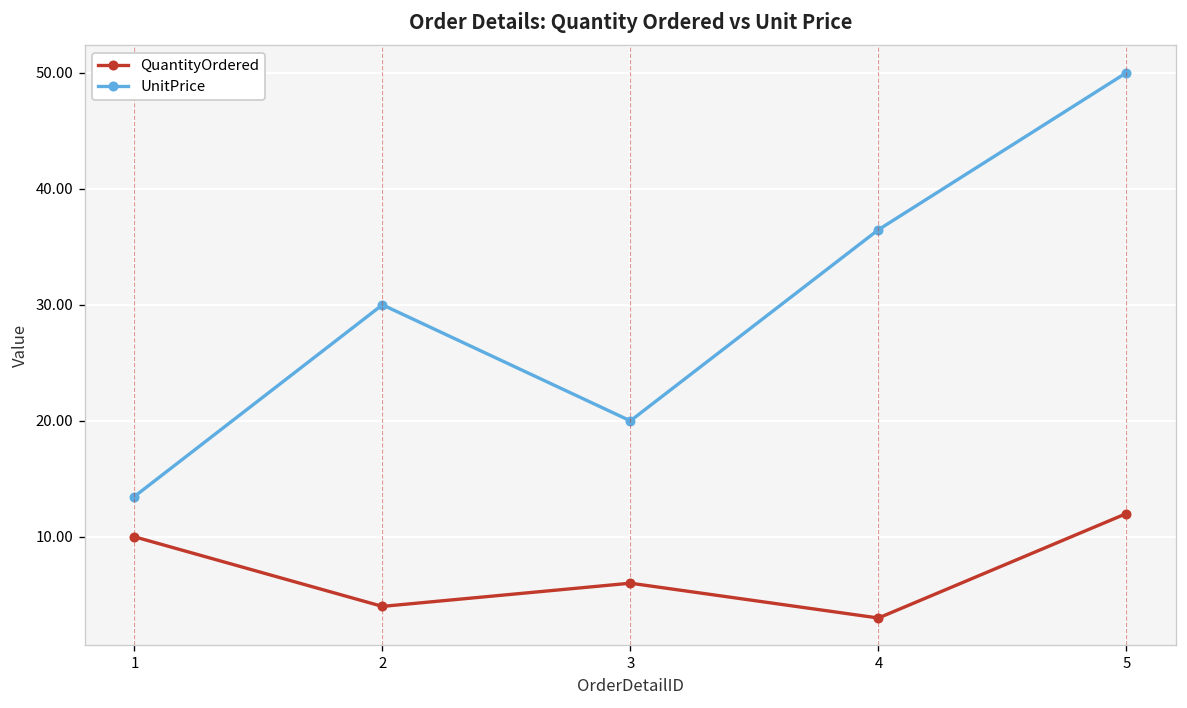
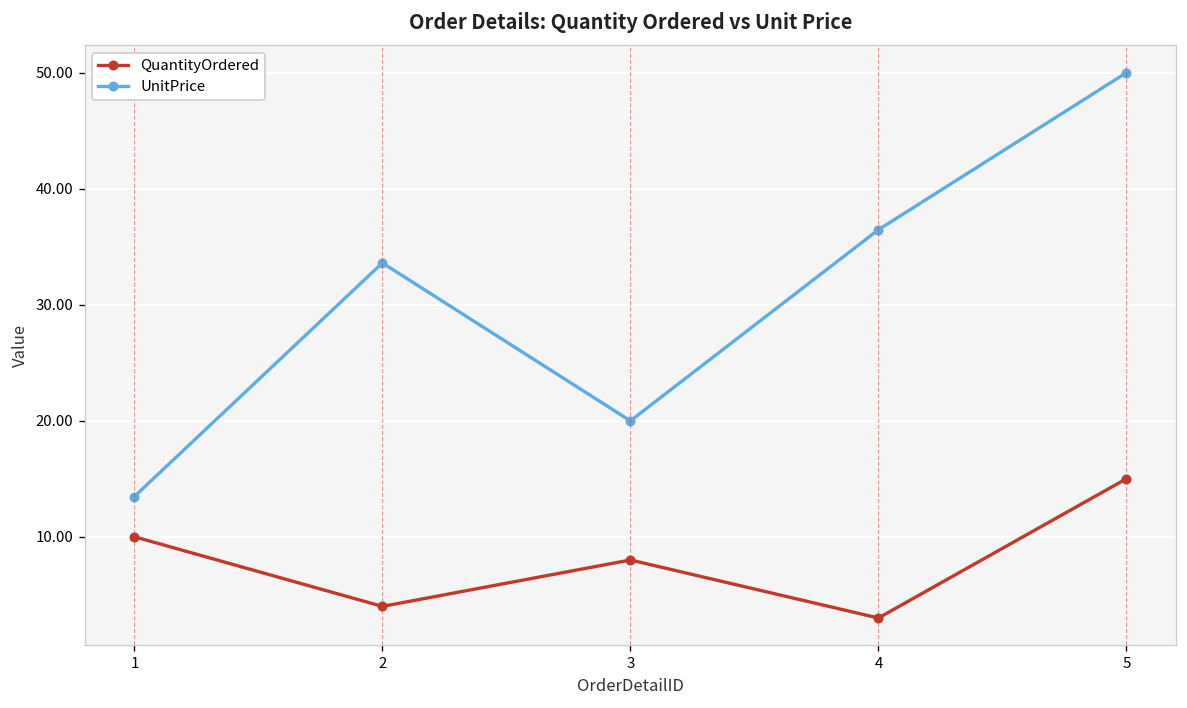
  {
    "QuantityOrdered": {
      "1": 10,
      "2": 4,
-     "3": 6,
+     "3": 8,
      "4": 3,
-     "5": 12
+     "5": 15
    },
    "UnitPrice": {
      "1": 13,
-     "2": 30,
+     "2": 34,
      "3": 20,
      "4": 36,
      "5": 50
    }
  }
